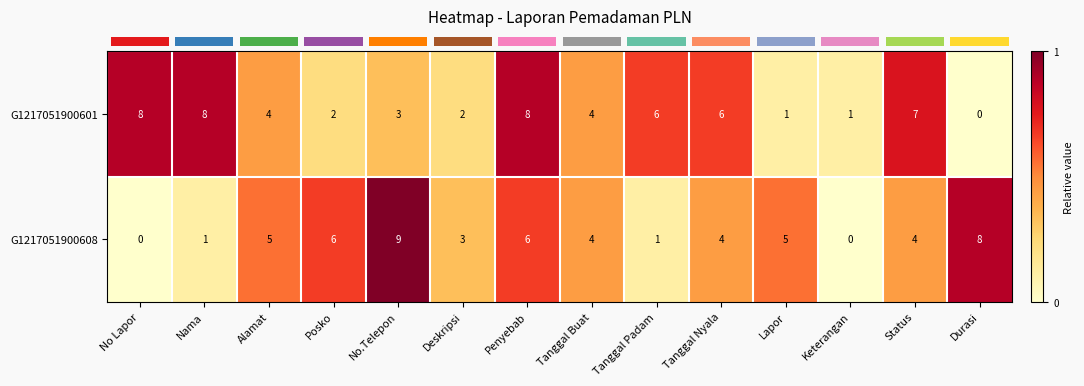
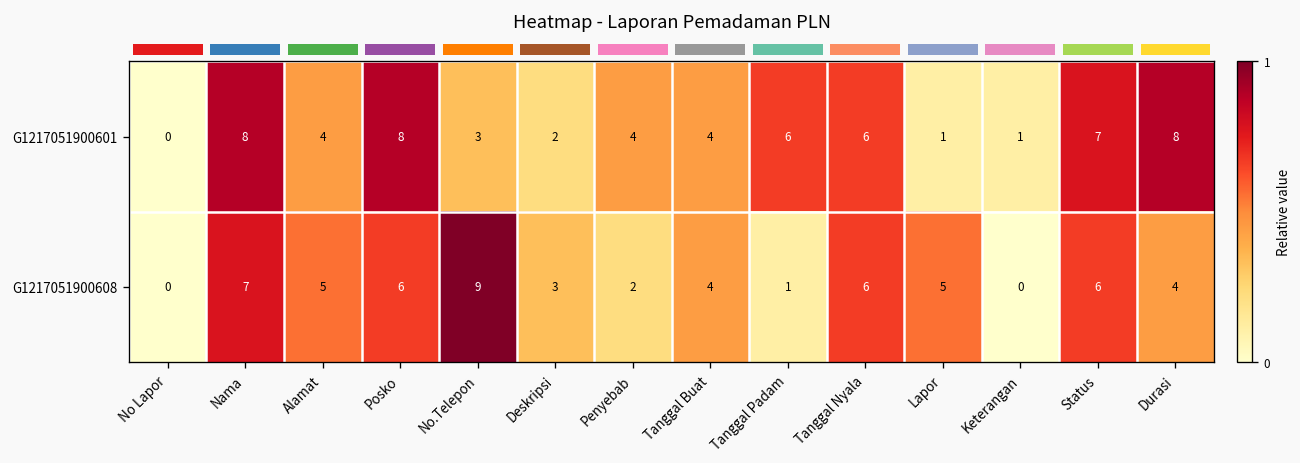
  {
    "G1217051900601": {
-     "No Lapor": 8,
+     "No Lapor": 0,
      "Nama": 8,
      "Alamat": 4,
-     "Posko": 2,
+     "Posko": 8,
      "No.Telepon": 3,
      "Deskripsi": 2,
-     "Penyebab": 8,
+     "Penyebab": 4,
      "Tanggal Buat": 4,
      "Tanggal Padam": 6,
      "Tanggal Nyala": 6,
      "Lapor": 1,
      "Keterangan": 1,
      "Status": 7,
-     "Durasi": 0
+     "Durasi": 8
    },
    "G1217051900608": {
      "No Lapor": 0,
-     "Nama": 1,
+     "Nama": 7,
      "Alamat": 5,
      "Posko": 6,
      "No.Telepon": 9,
      "Deskripsi": 3,
-     "Penyebab": 6,
+     "Penyebab": 2,
      "Tanggal Buat": 4,
      "Tanggal Padam": 1,
-     "Tanggal Nyala": 4,
+     "Tanggal Nyala": 6,
      "Lapor": 5,
      "Keterangan": 0,
-     "Status": 4,
-     "Durasi": 8
+     "Status": 6,
+     "Durasi": 4
    }
  }
